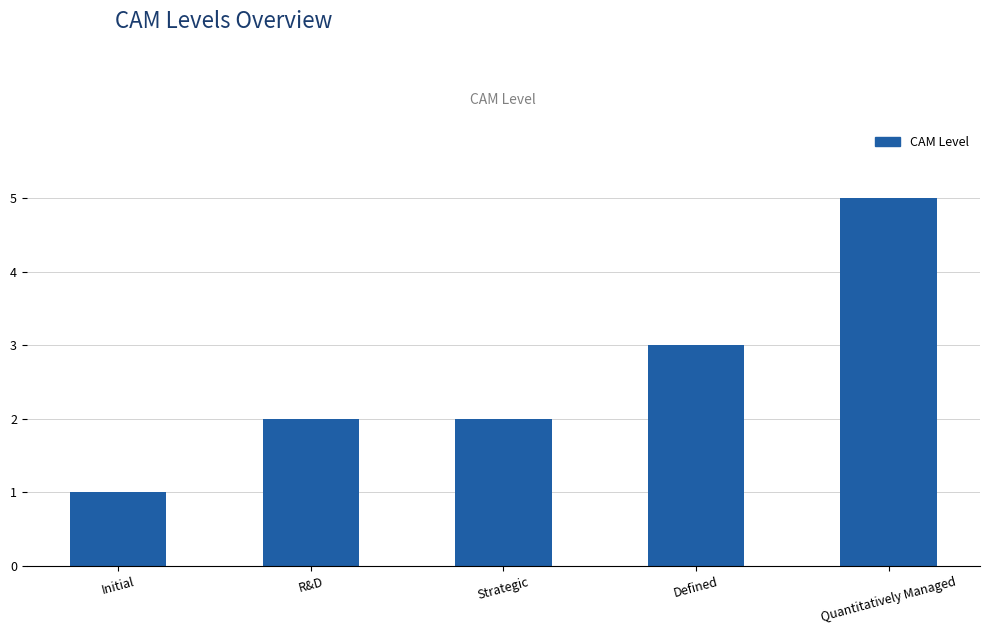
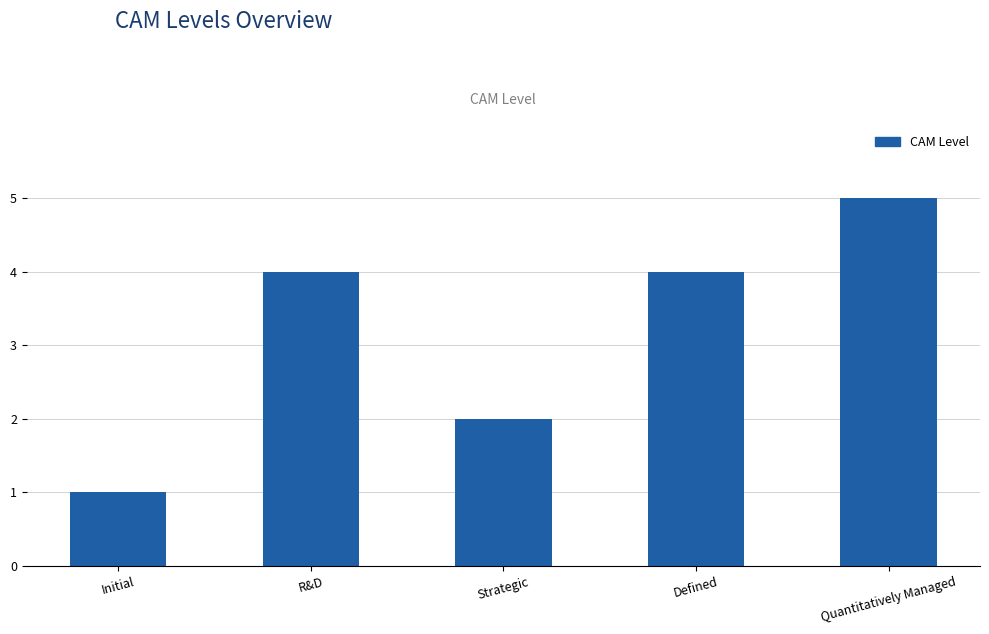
  {
    "Initial": 1,
-   "R&D": 2,
+   "R&D": 4,
    "Strategic": 2,
-   "Defined": 3,
+   "Defined": 4,
    "Quantitatively Managed": 5
  }
